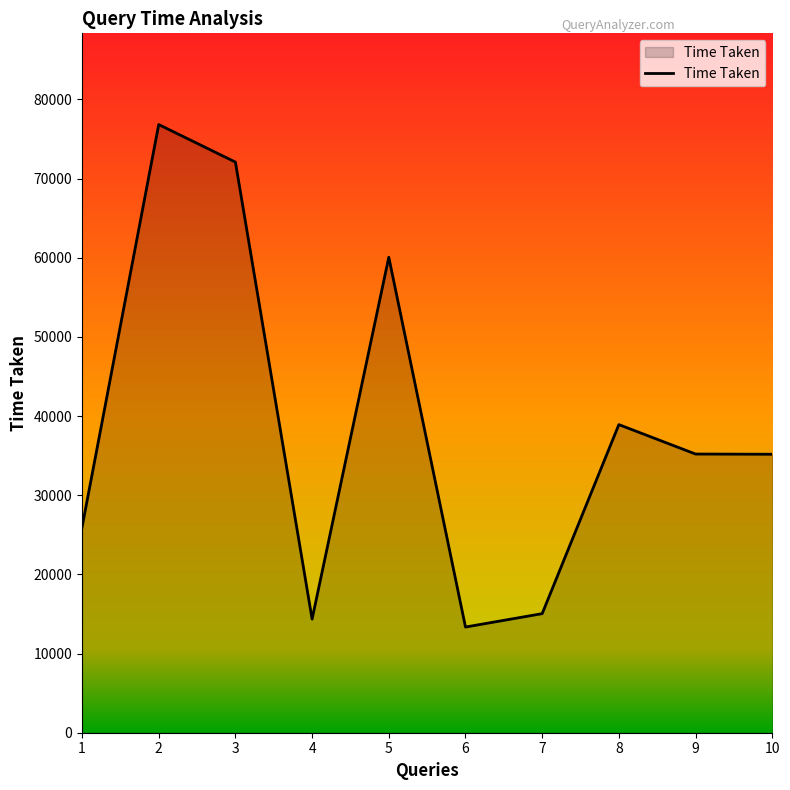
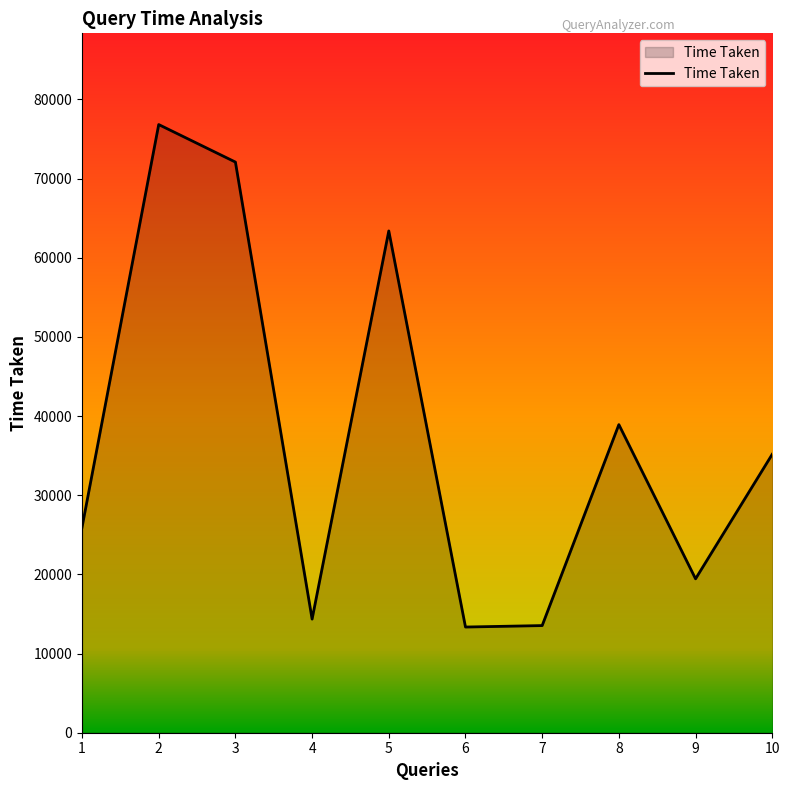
  {
    "1": 26000,
    "2": 77000,
    "3": 72000,
    "4": 14000,
-   "5": 60000,
+   "5": 63000,
    "6": 13000,
-   "7": 15000,
+   "7": 14000,
    "8": 39000,
-   "9": 35000,
+   "9": 19000,
    "10": 35000
  }
